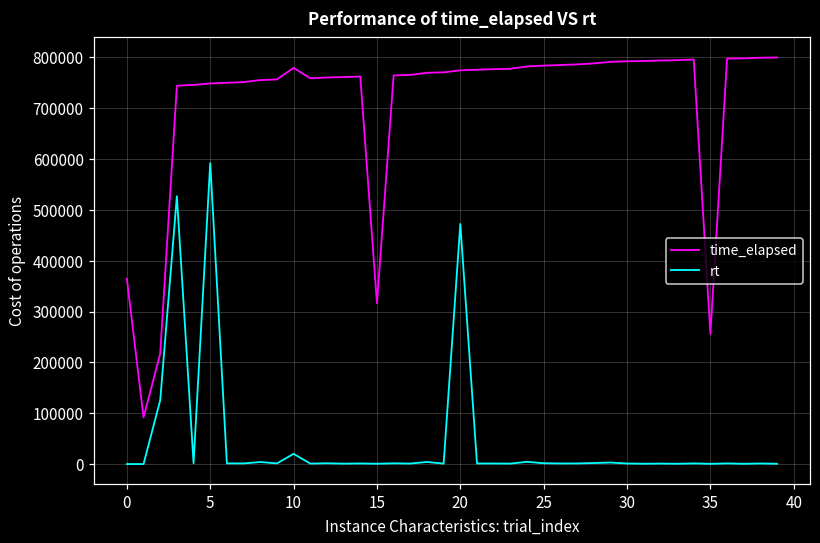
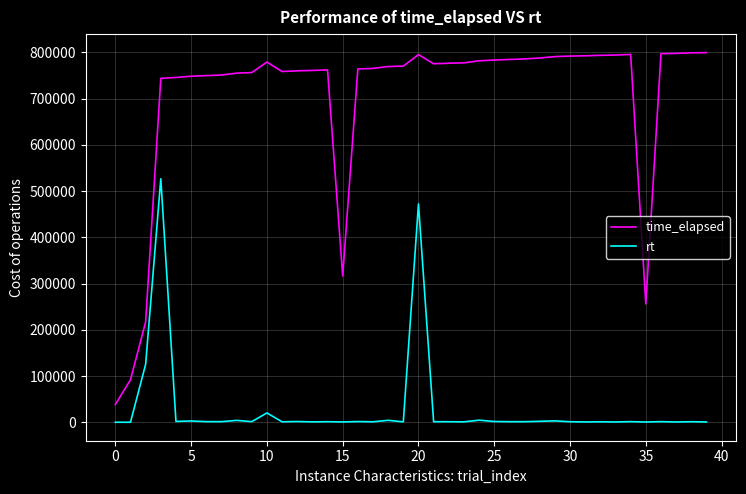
  {
    "time_elapsed": {
-     "0": 360000,
+     "0": 40000,
      "5": 750000,
      "10": 780000,
      "15": 320000,
-     "20": 770000,
+     "20": 800000,
      "25": 780000,
      "30": 790000,
      "35": 260000
    },
    "rt": {
      "0": 0,
-     "5": 590000,
+     "5": 0,
      "10": 20000,
      "15": 0,
      "20": 470000,
      "25": 0,
      "30": 0,
      "35": 0
    }
  }
